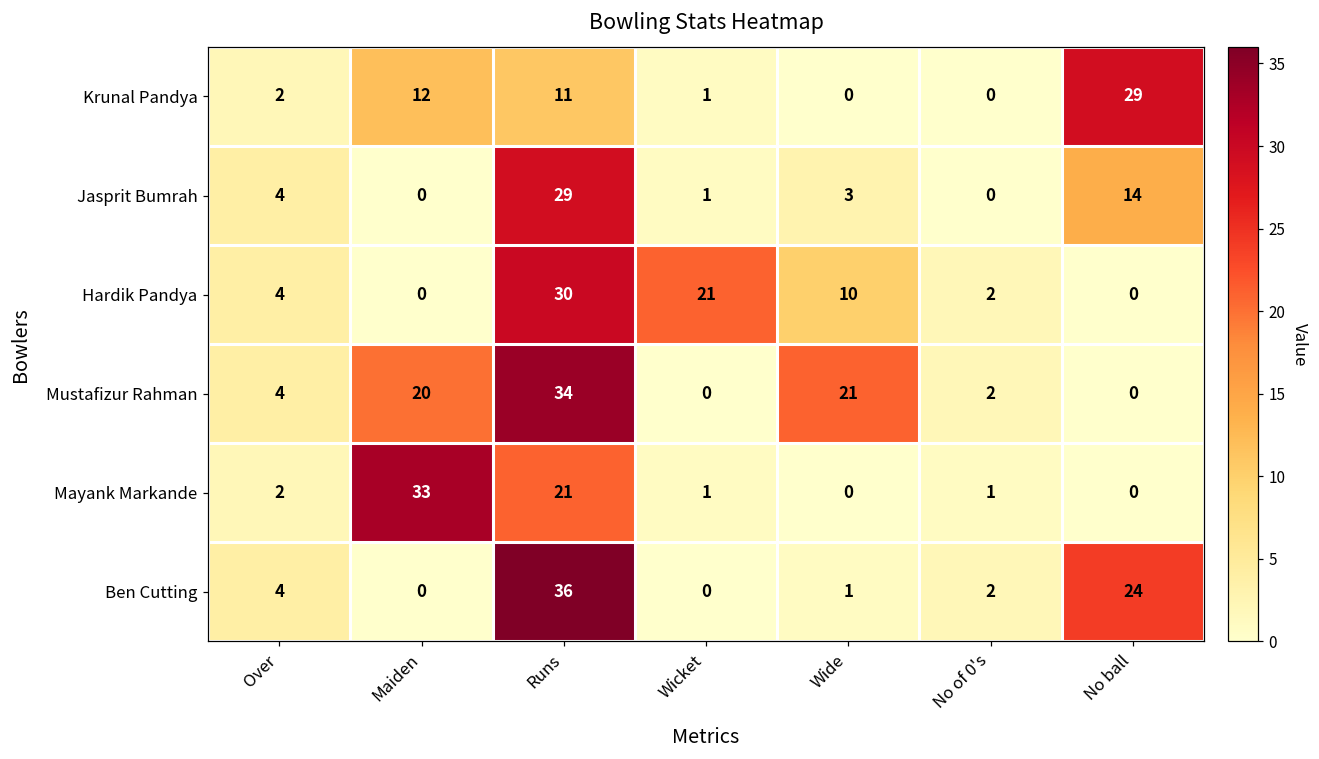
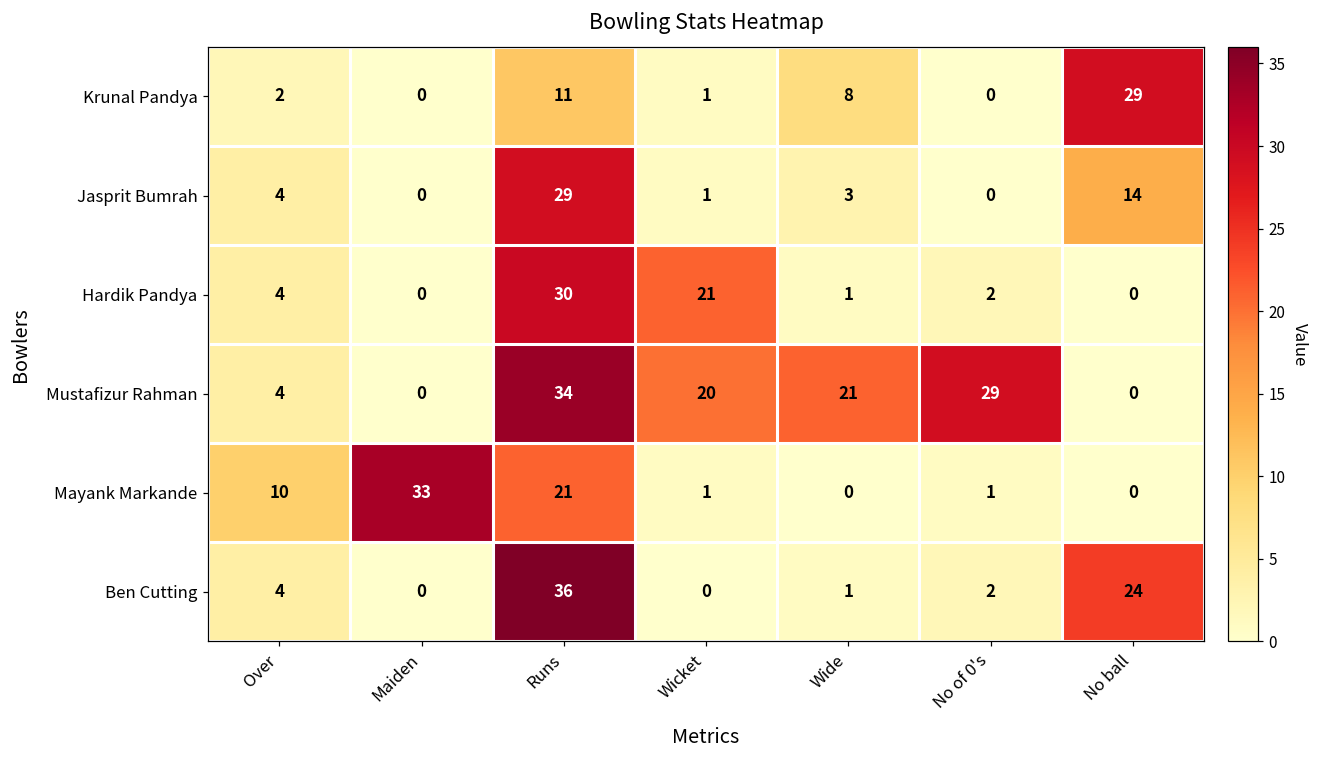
  {
    "Krunal Pandya": {
      "Over": 2,
-     "Maiden": 12,
+     "Maiden": 0,
      "Runs": 11,
      "Wicket": 1,
-     "Wide": 0,
+     "Wide": 8,
      "No of 0's": 0,
      "No ball": 29
    },
    "Jasprit Bumrah": {
      "Over": 4,
      "Maiden": 0,
      "Runs": 29,
      "Wicket": 1,
      "Wide": 3,
      "No of 0's": 0,
      "No ball": 14
    },
    "Hardik Pandya": {
      "Over": 4,
      "Maiden": 0,
      "Runs": 30,
      "Wicket": 21,
-     "Wide": 10,
+     "Wide": 1,
      "No of 0's": 2,
      "No ball": 0
    },
    "Mustafizur Rahman": {
      "Over": 4,
-     "Maiden": 20,
+     "Maiden": 0,
      "Runs": 34,
-     "Wicket": 0,
+     "Wicket": 20,
      "Wide": 21,
-     "No of 0's": 2,
+     "No of 0's": 29,
      "No ball": 0
    },
    "Mayank Markande": {
-     "Over": 2,
+     "Over": 10,
      "Maiden": 33,
      "Runs": 21,
      "Wicket": 1,
      "Wide": 0,
      "No of 0's": 1,
      "No ball": 0
    },
    "Ben Cutting": {
      "Over": 4,
      "Maiden": 0,
      "Runs": 36,
      "Wicket": 0,
      "Wide": 1,
      "No of 0's": 2,
      "No ball": 24
    }
  }
